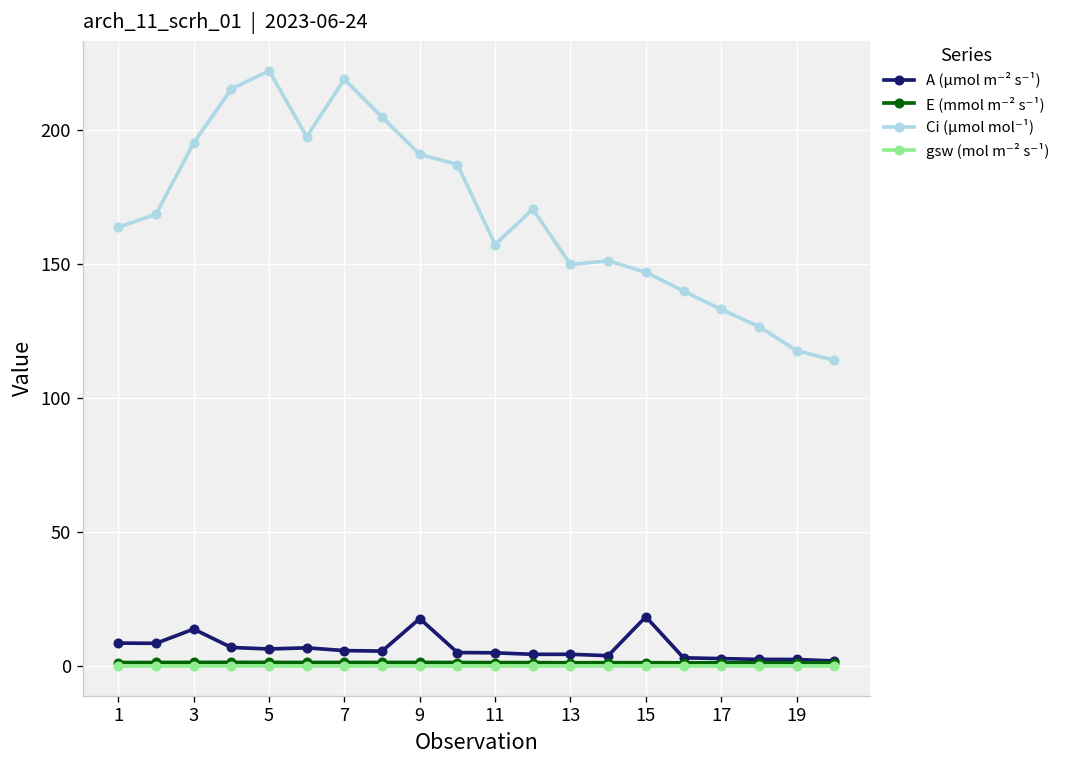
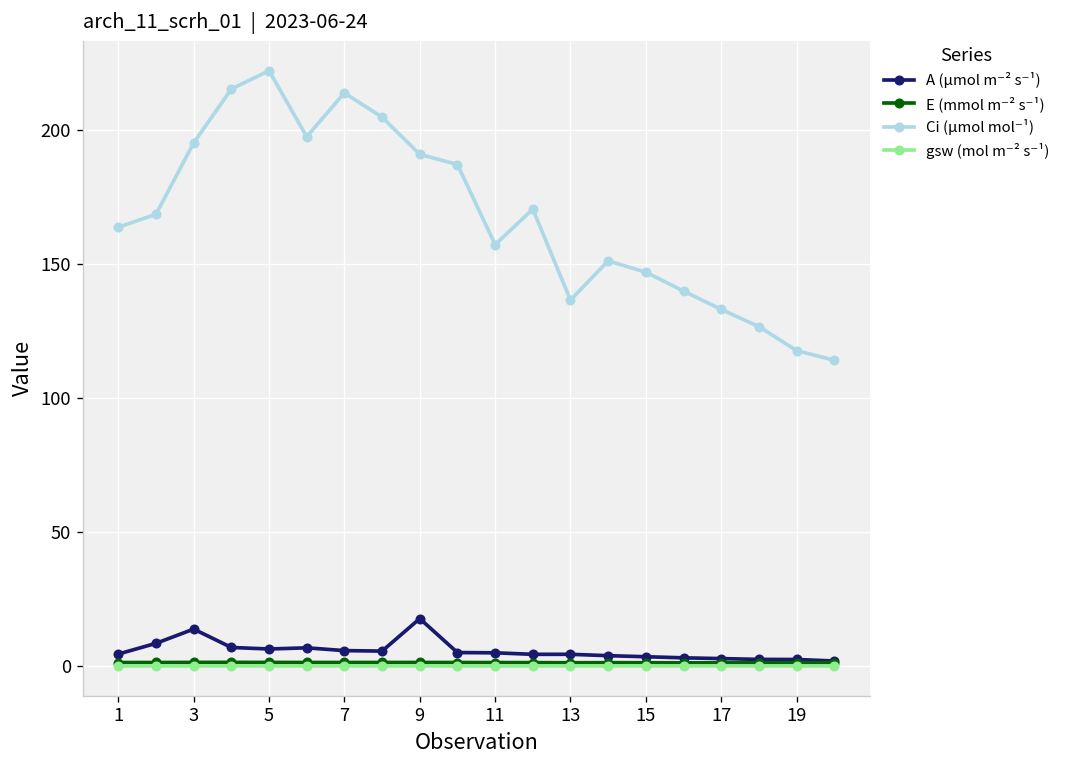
  {
    "A (μmol m⁻² s⁻¹)": {
-     "1": 9,
+     "1": 4,
      "3": 14,
      "5": 6,
      "7": 6,
      "9": 18,
      "11": 5,
      "13": 4,
-     "15": 18,
+     "15": 3,
      "17": 3,
      "19": 2
    },
    "E (mmol m⁻² s⁻¹)": {
      "1": 1,
      "3": 1,
      "5": 1,
      "7": 1,
      "9": 1,
      "11": 1,
      "13": 1,
      "15": 1,
      "19": 1
    },
    "Ci (μmol mol⁻¹)": {
      "1": 164,
      "3": 195,
      "5": 222,
-     "7": 219,
+     "7": 214,
      "9": 191,
      "11": 157,
-     "13": 150,
+     "13": 136,
      "15": 147,
      "17": 133,
      "19": 118
    },
    "gsw (mol m⁻² s⁻¹)": {
      "1": 0,
      "3": 0,
      "5": 0,
      "7": 0,
      "9": 0,
      "11": 0,
      "13": 0,
      "15": 0,
      "19": 0
    }
  }
